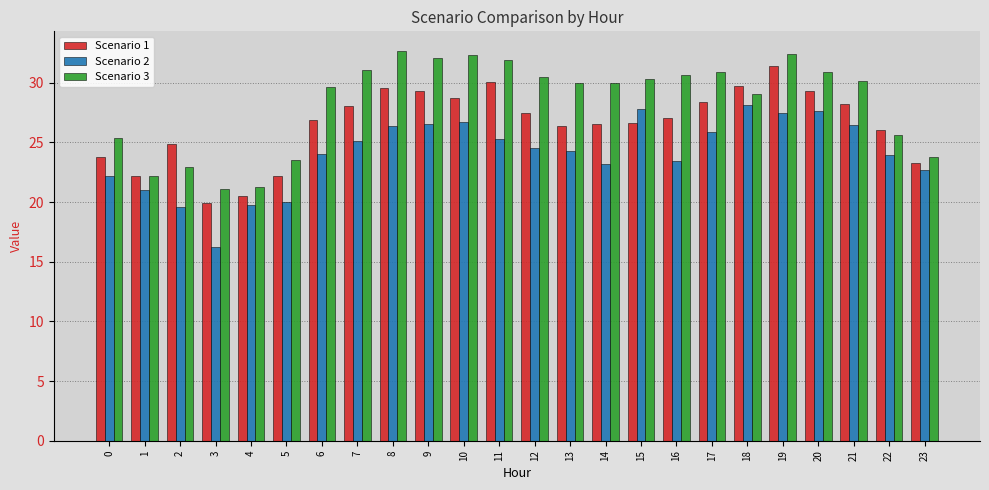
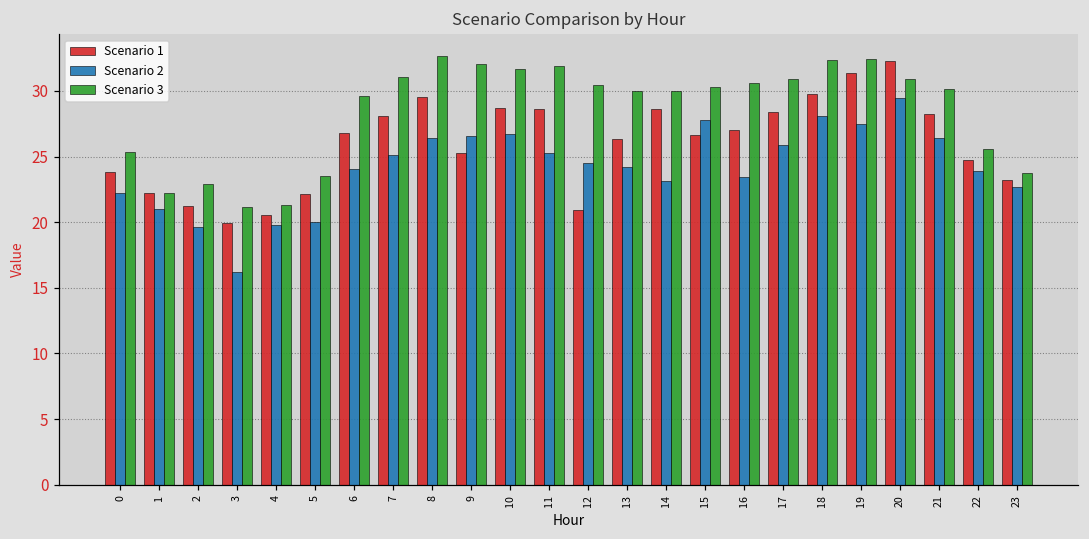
  {
    "Scenario 1": {
      "0": 23.8,
      "1": 22.2,
-     "2": 24.8,
+     "2": 21.3,
      "3": 19.9,
      "4": 20.5,
      "5": 22.2,
      "6": 26.8,
      "7": 28.1,
      "8": 29.5,
-     "9": 29.3,
+     "9": 25.3,
      "10": 28.7,
-     "11": 30.0,
-     "12": 27.5,
+     "11": 28.6,
+     "12": 20.9,
      "13": 26.3,
-     "14": 26.6,
+     "14": 28.6,
      "15": 26.6,
      "16": 27.0,
      "17": 28.4,
      "18": 29.7,
      "19": 31.4,
-     "20": 29.3,
+     "20": 32.2,
      "21": 28.2,
-     "22": 26.0,
+     "22": 24.8,
      "23": 23.2
    },
    "Scenario 2": {
      "0": 22.2,
      "1": 21.0,
      "2": 19.6,
      "3": 16.2,
      "4": 19.8,
      "5": 20.0,
      "6": 24.1,
      "7": 25.1,
      "8": 26.4,
      "9": 26.6,
      "10": 26.7,
      "11": 25.3,
      "12": 24.5,
      "13": 24.2,
      "14": 23.2,
      "15": 27.8,
      "16": 23.4,
      "17": 25.9,
      "18": 28.1,
      "19": 27.5,
-     "20": 27.6,
+     "20": 29.5,
      "21": 26.4,
      "22": 23.9,
      "23": 22.7
    },
    "Scenario 3": {
      "0": 25.4,
      "1": 22.2,
      "2": 22.9,
      "3": 21.1,
      "4": 21.3,
      "5": 23.5,
      "6": 29.6,
      "7": 31.0,
      "8": 32.7,
      "9": 32.0,
-     "10": 32.4,
+     "10": 31.7,
      "11": 31.9,
      "12": 30.5,
      "13": 30.0,
      "14": 30.0,
      "15": 30.3,
      "16": 30.6,
      "17": 30.9,
-     "18": 29.1,
+     "18": 32.4,
      "19": 32.4,
      "20": 30.9,
      "21": 30.1,
      "22": 25.6,
      "23": 23.8
    }
  }
